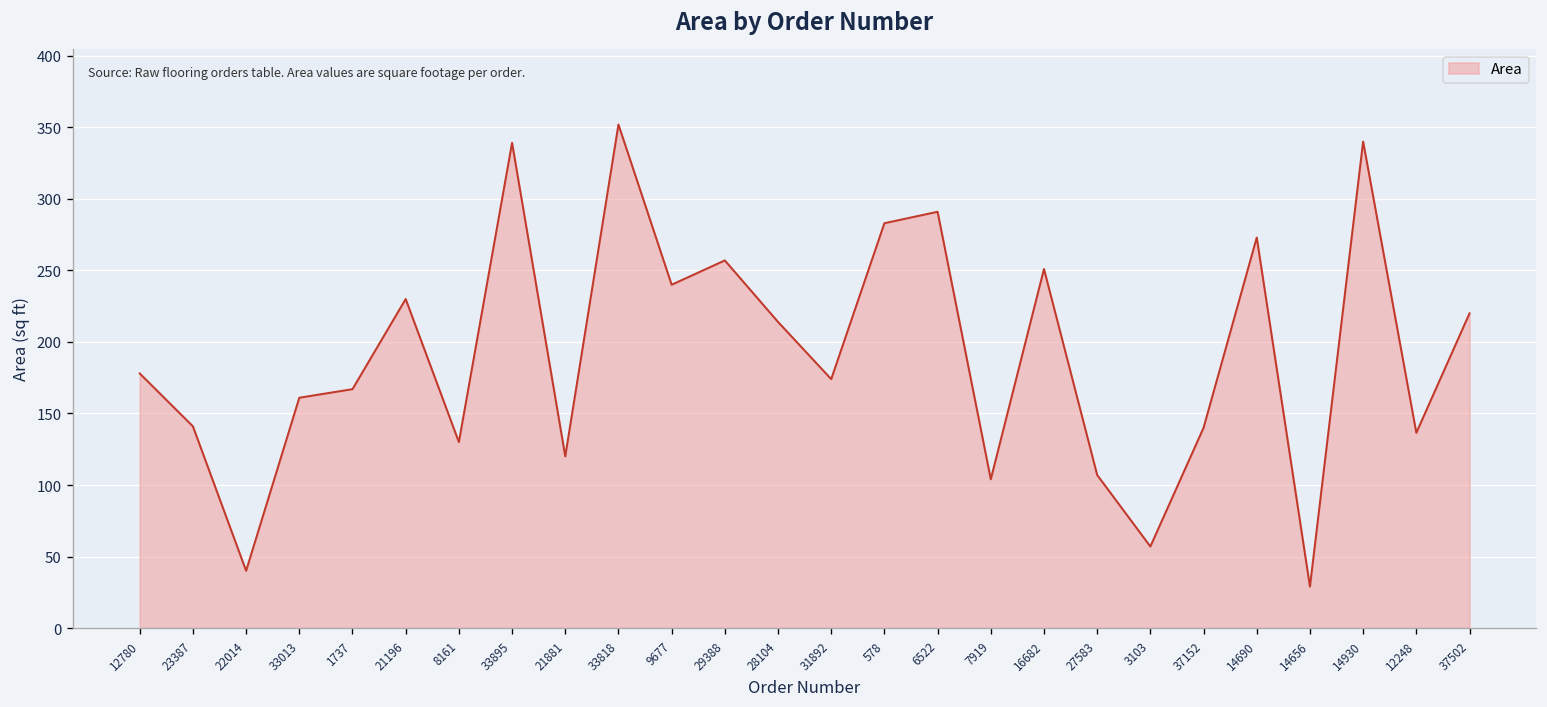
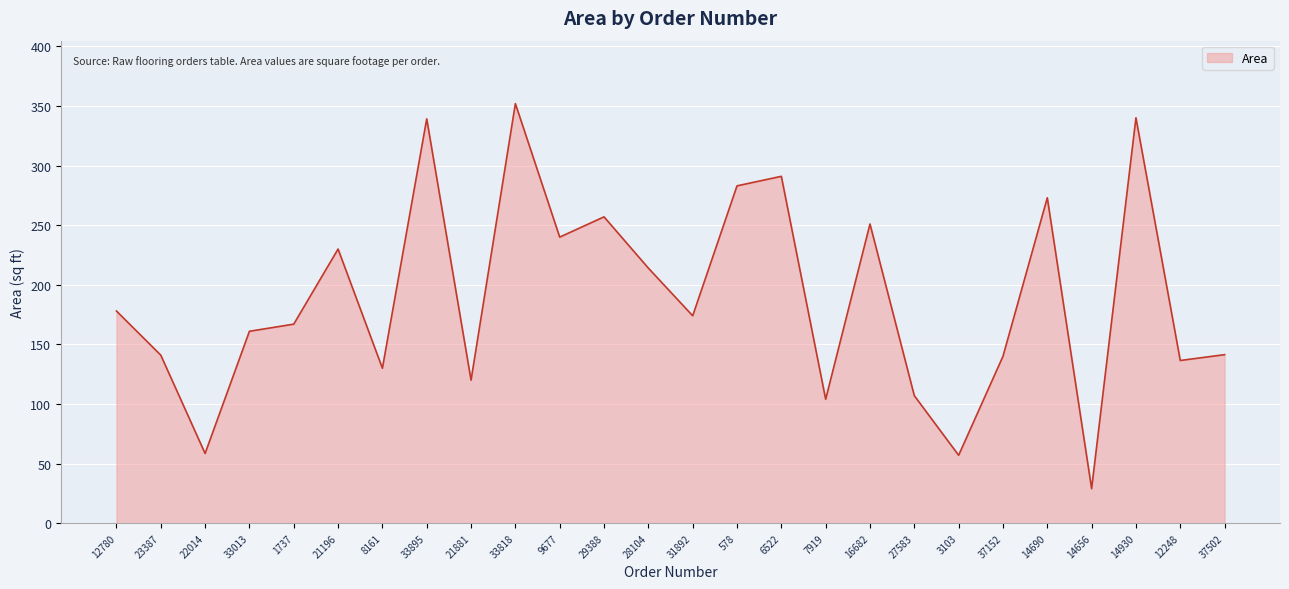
  {
    "12780": 178,
    "23387": 141,
-   "22014": 40,
+   "22014": 59,
    "33013": 161,
    "1737": 167,
    "21196": 230,
    "8161": 130,
    "33895": 339,
    "21881": 120,
    "33818": 352,
    "9677": 240,
    "29388": 257,
    "28104": 214,
    "31892": 174,
    "578": 283,
    "6522": 291,
    "7919": 104,
    "16682": 251,
    "27583": 107,
    "3103": 57,
    "37152": 140,
    "14690": 273,
    "14656": 29,
    "14930": 340,
    "12248": 137,
-   "37502": 220
+   "37502": 141
  }
